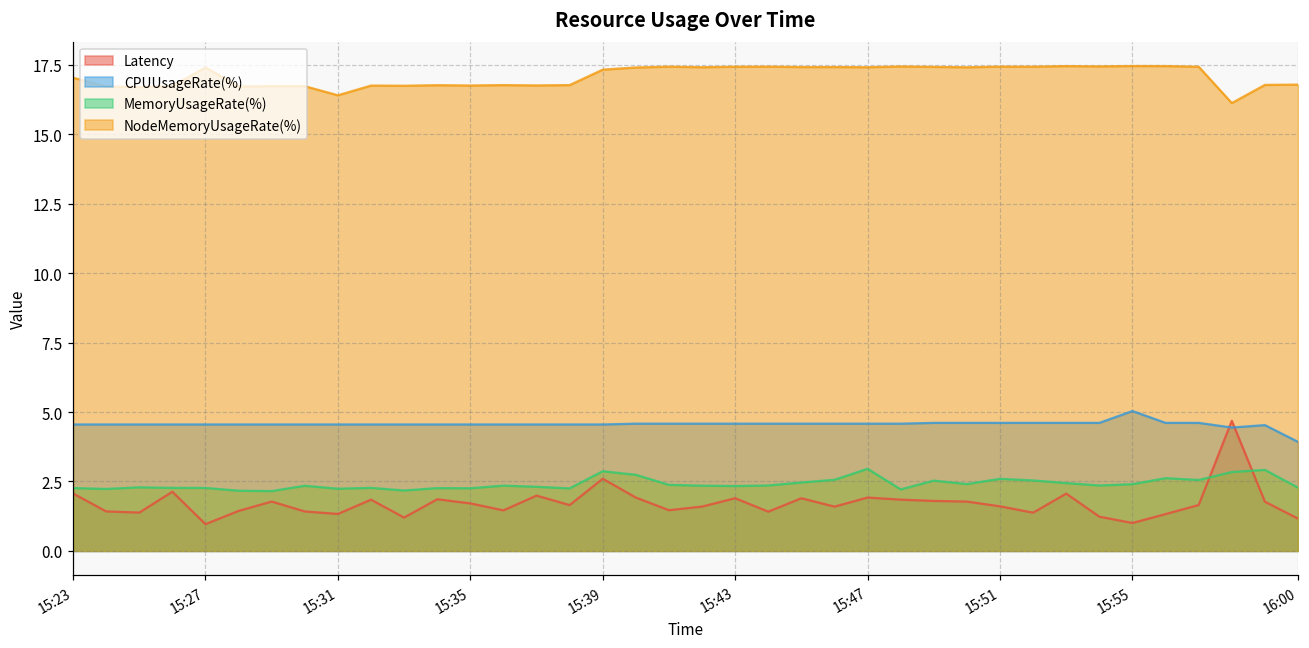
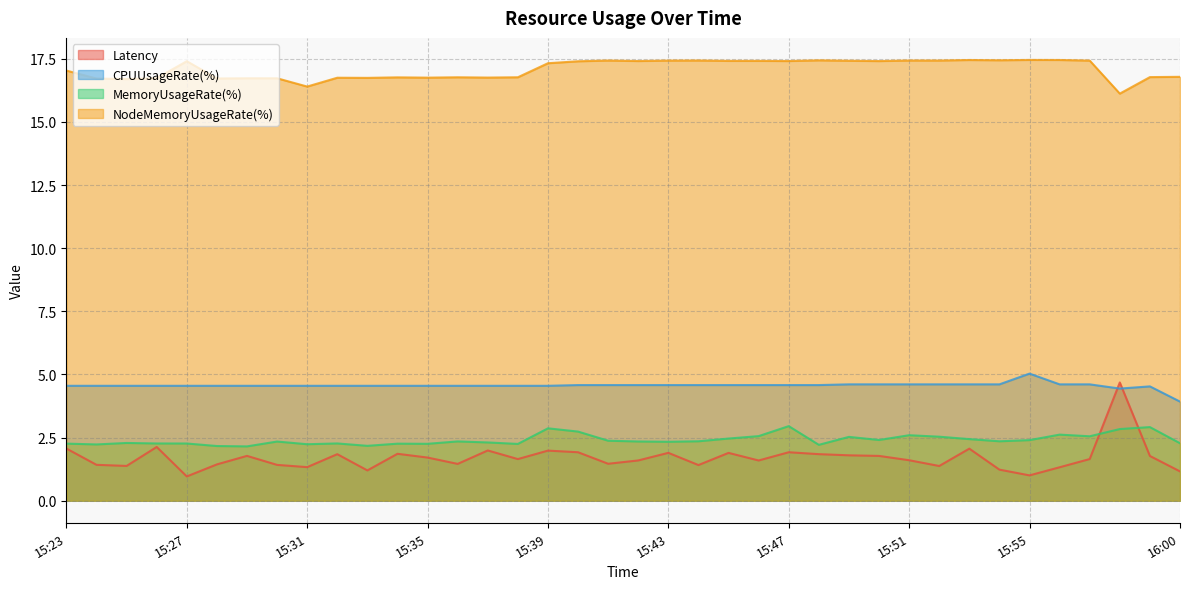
  {
    "Latency": {
      "15:23": 2.1,
      "15:27": 1.0,
      "15:31": 1.3,
      "15:35": 1.7,
-     "15:39": 2.6,
+     "15:39": 2.0,
      "15:43": 1.9,
      "15:47": 1.9,
      "15:51": 1.6,
      "15:55": 1.0,
      "16:00": 1.2
    },
    "CPUUsageRate(%)": {
      "15:23": 4.6,
      "15:27": 4.6,
      "15:31": 4.6,
      "15:35": 4.6,
      "15:39": 4.6,
      "15:43": 4.6,
      "15:47": 4.6,
      "15:51": 4.6,
      "15:55": 5.0,
      "16:00": 3.9
    },
    "MemoryUsageRate(%)": {
      "15:23": 2.3,
      "15:27": 2.3,
      "15:31": 2.2,
      "15:35": 2.3,
      "15:39": 2.9,
      "15:43": 2.3,
      "15:47": 3.0,
      "15:51": 2.6,
      "15:55": 2.4,
      "16:00": 2.3
    },
    "NodeMemoryUsageRate(%)": {
      "15:23": 17.0,
      "15:31": 16.4,
      "15:35": 16.8,
      "15:39": 17.3,
      "15:43": 17.4,
      "15:47": 17.4,
      "15:51": 17.4,
      "15:55": 17.5,
      "16:00": 16.8
    }
  }
